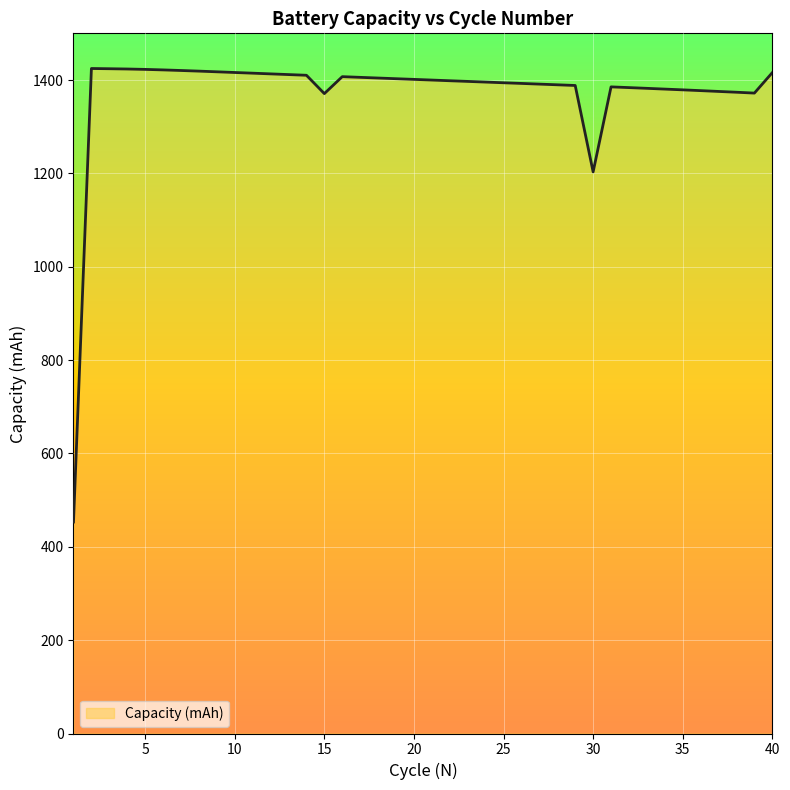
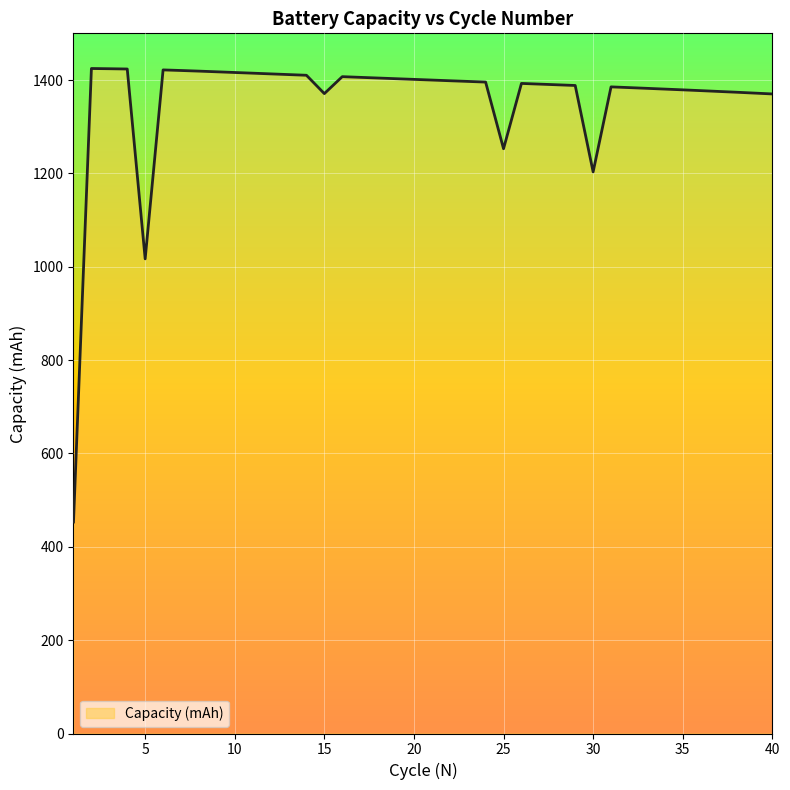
  {
-   "5": 1420,
+   "5": 1020,
    "10": 1420,
    "15": 1370,
    "20": 1400,
-   "25": 1390,
+   "25": 1250,
    "30": 1200,
    "35": 1380,
-   "40": 1420
+   "40": 1370
  }
